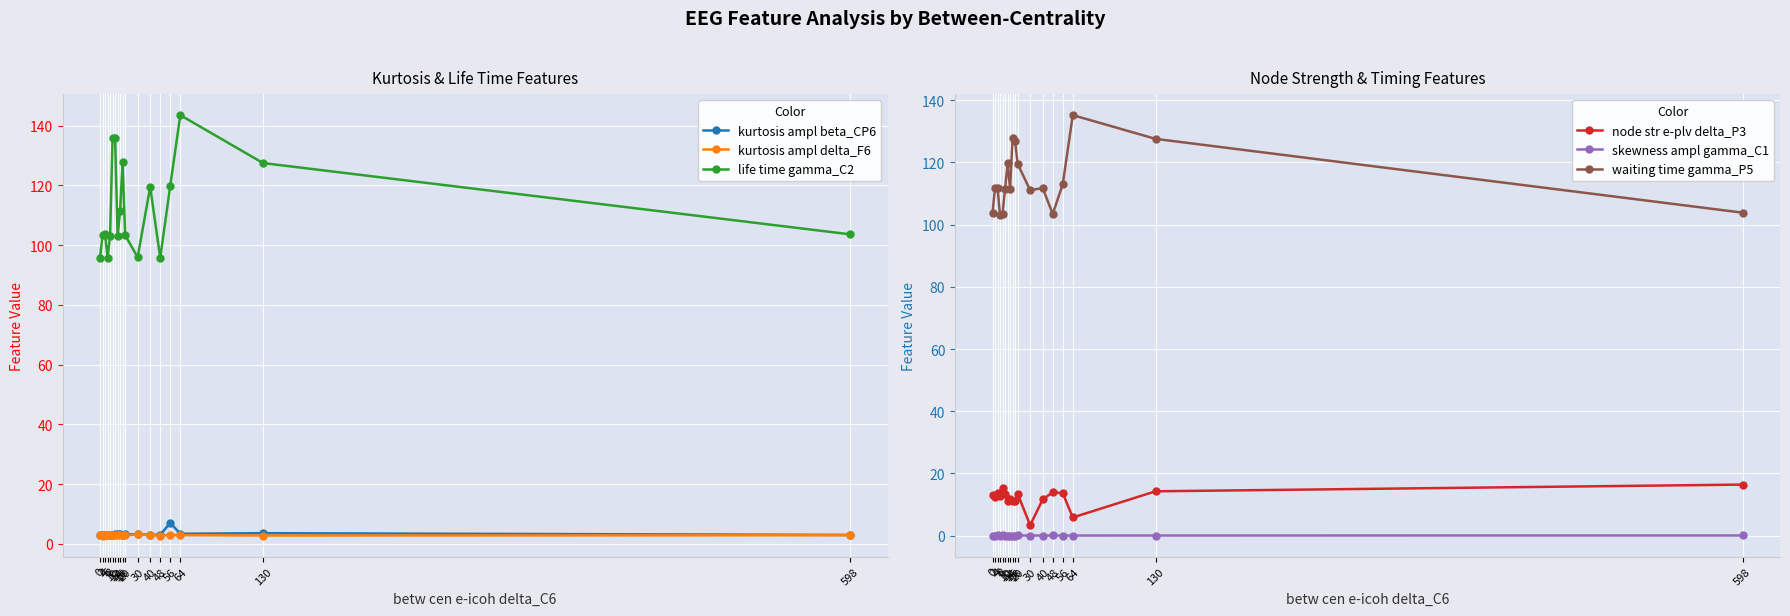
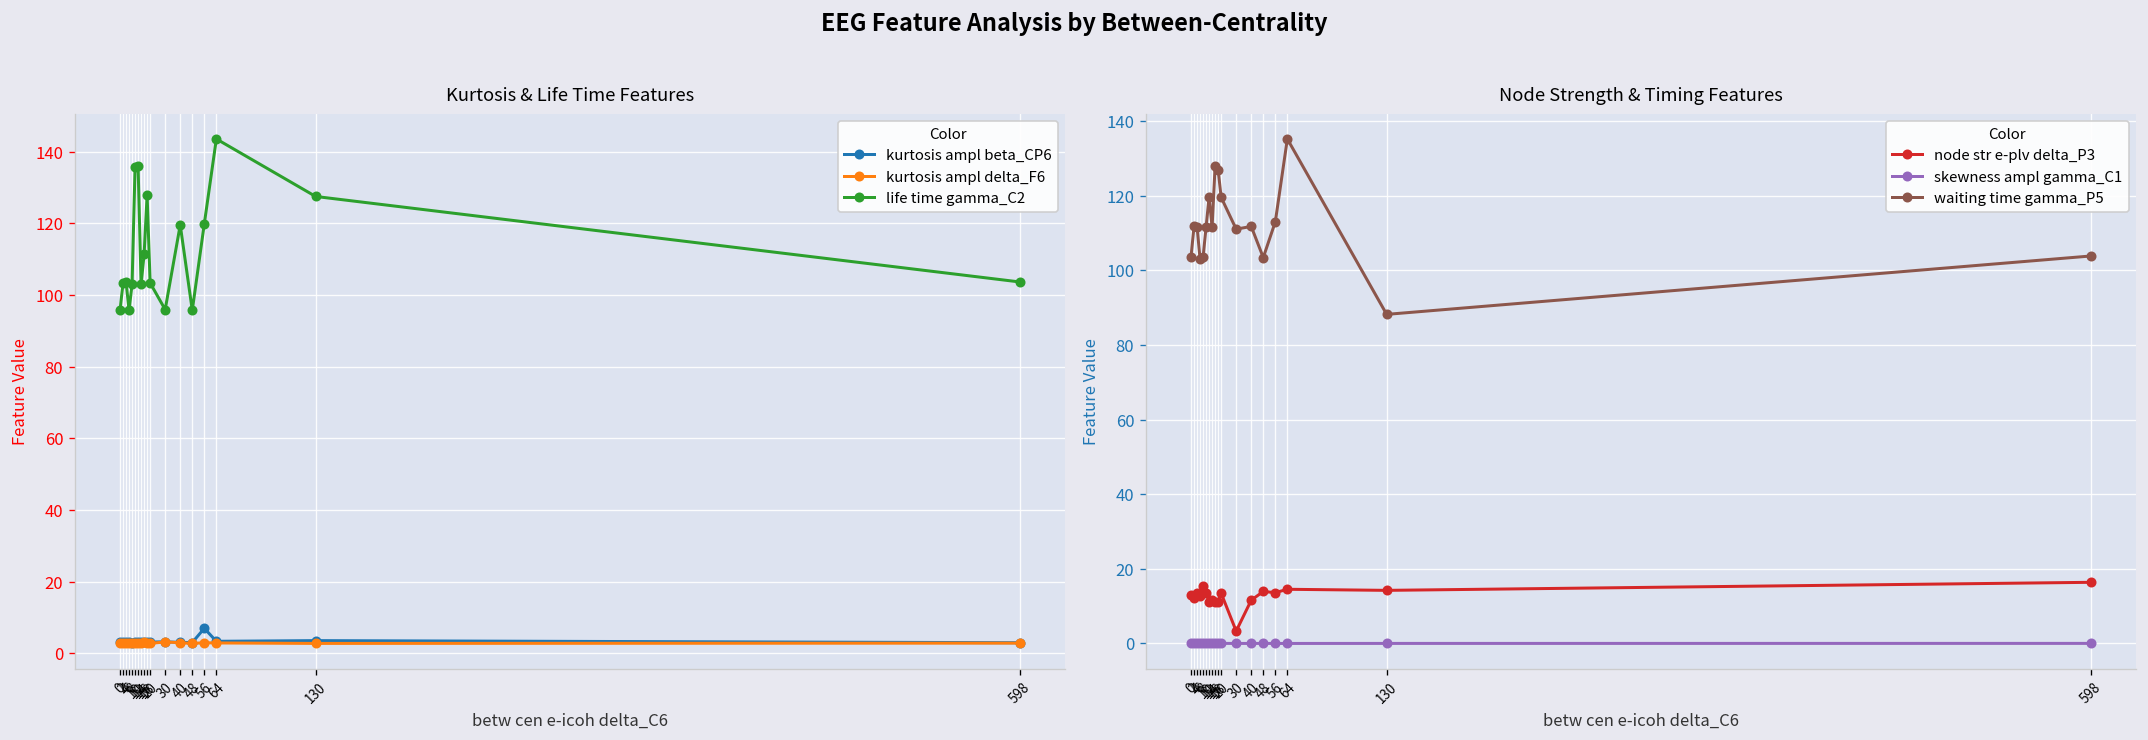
  {
    "Kurtosis & Life Time Features": {
      "kurtosis ampl beta_CP6": {
        "56": 7
      },
      "kurtosis ampl delta_F6": {
        "56": 3
      },
      "life time gamma_C2": {
        "0": 96,
        "2": 103,
        "4": 104,
        "6": 96,
        "8": 103,
        "10": 136,
        "12": 136,
        "14": 103,
        "16": 111,
        "18": 128,
        "20": 103,
        "30": 96,
        "40": 120,
        "48": 96,
        "56": 120,
        "64": 144,
        "130": 128,
        "598": 104
      }
    },
    "Node Strength & Timing Features": {
      "node str e-plv delta_P3": {
        "0": 13,
        "2": 12,
        "4": 14,
        "6": 13,
        "8": 15,
        "10": 13,
        "12": 11,
        "14": 12,
        "16": 11,
        "18": 11,
        "20": 13,
        "30": 3,
        "40": 12,
        "48": 14,
        "56": 14,
-       "64": 6,
+       "64": 15,
        "130": 14,
        "598": 16
      },
      "skewness ampl gamma_C1": {
        "0": 0,
        "2": 0,
        "4": 0,
        "6": 0,
        "8": 0,
        "10": 0,
        "12": 0,
        "14": 0,
        "16": 0,
        "18": 0,
        "20": 0,
        "30": 0,
        "40": 0,
        "48": 0,
        "56": 0,
        "64": 0,
        "130": 0,
        "598": 0
      },
      "waiting time gamma_P5": {
        "0": 104,
        "2": 112,
        "4": 112,
        "6": 103,
        "8": 104,
        "10": 112,
        "12": 120,
        "14": 112,
        "16": 128,
        "18": 127,
        "20": 120,
        "30": 111,
        "40": 112,
        "48": 103,
        "56": 113,
        "64": 135,
-       "130": 128,
+       "130": 88,
        "598": 104
      }
    }
  }
